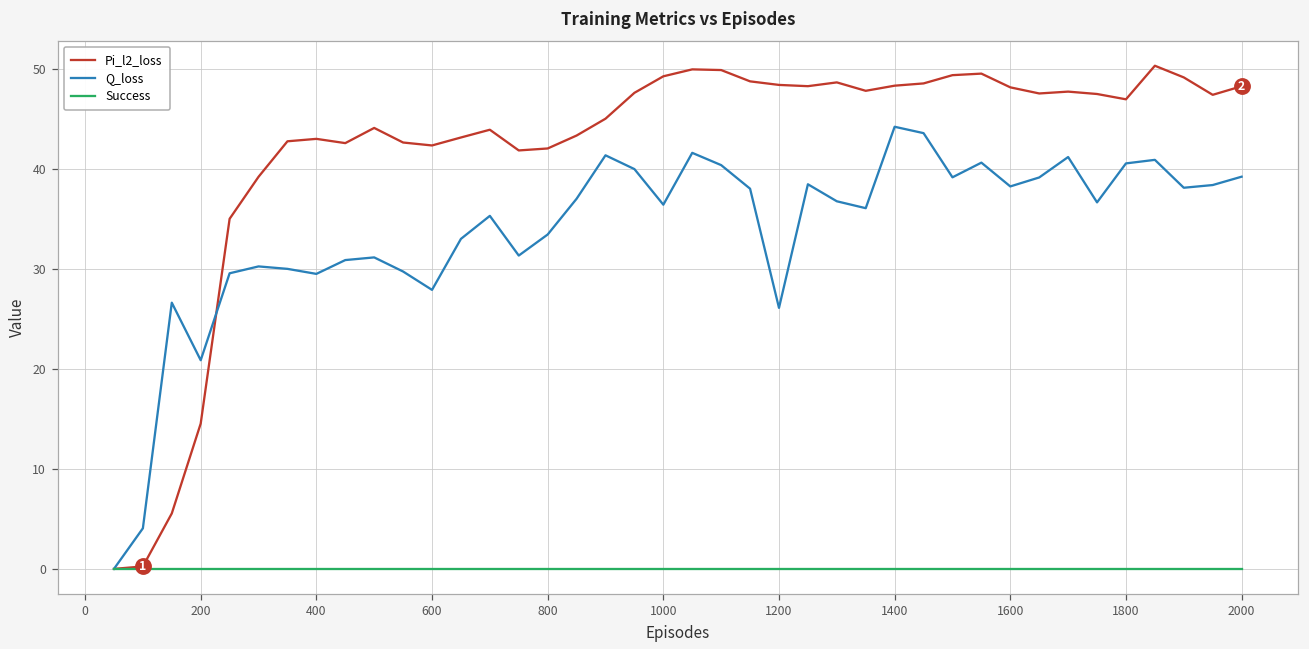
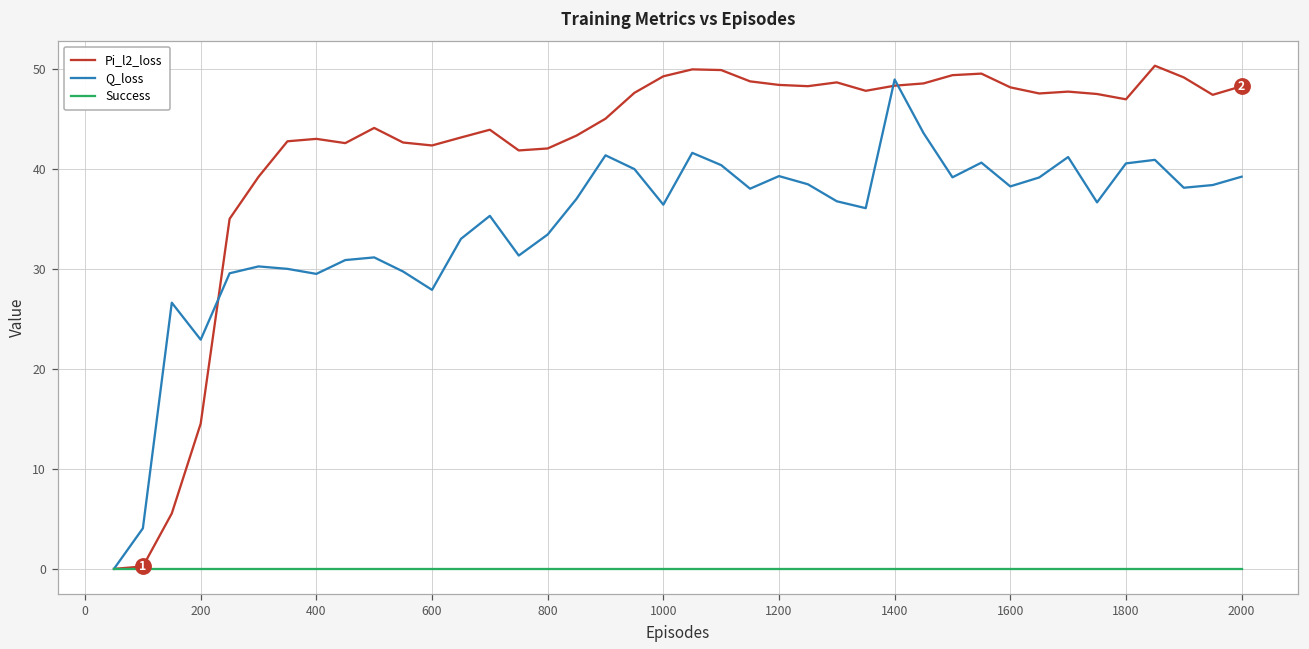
  {
    "Q_loss": {
-     "200": 21,
+     "200": 23,
      "400": 30,
      "600": 28,
      "800": 33,
      "1000": 36,
-     "1200": 26,
-     "1400": 44,
+     "1200": 39,
+     "1400": 49,
      "1600": 38,
      "1800": 41,
      "2000": 39
    },
    "Success": {
      "200": 0,
      "400": 0,
      "600": 0,
      "800": 0,
      "1000": 0,
      "1200": 0,
      "1400": 0,
      "1600": 0,
      "1800": 0,
      "2000": 0
    }
  }
